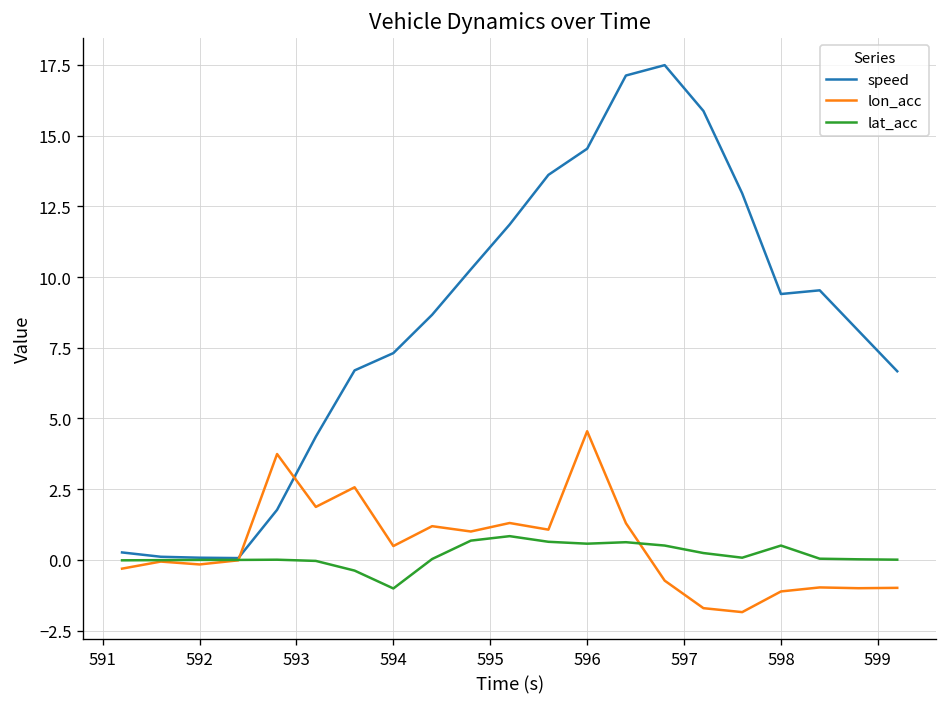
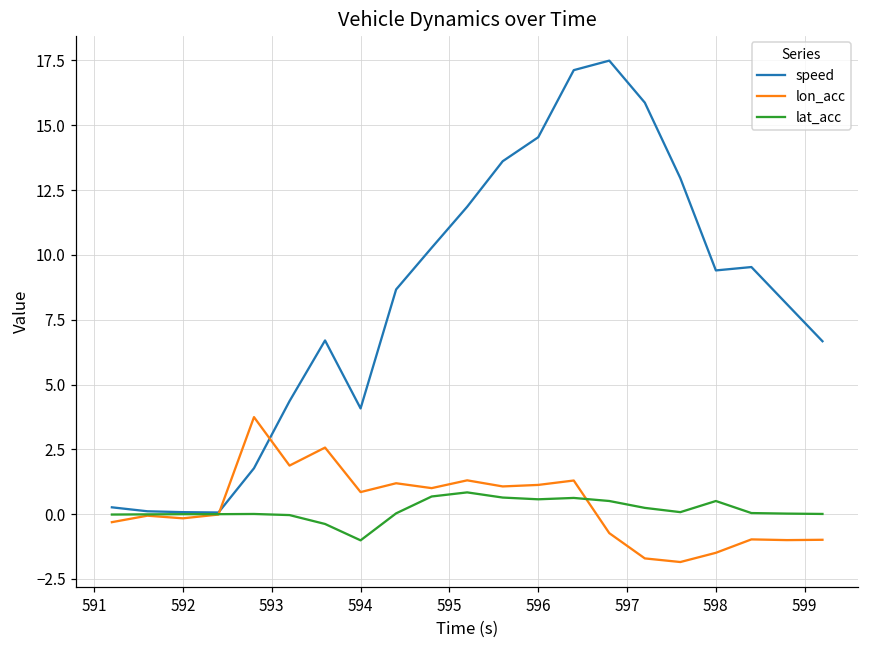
  {
    "speed": {
-     "594": 7.3,
+     "594": 4.1,
      "596": 14.5,
      "598": 9.4
    },
    "lon_acc": {
      "592": -0.2,
-     "594": 0.5,
-     "596": 4.5,
-     "598": -1.1
+     "594": 0.9,
+     "596": 1.1,
+     "598": -1.5
    },
    "lat_acc": {
      "594": -1.0,
      "596": 0.6,
      "598": 0.5
    }
  }
